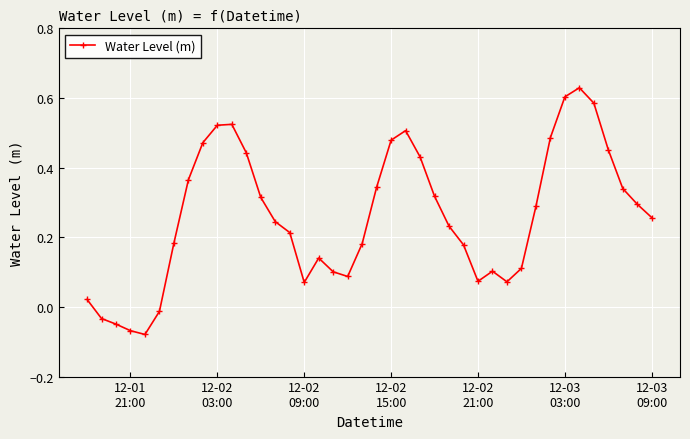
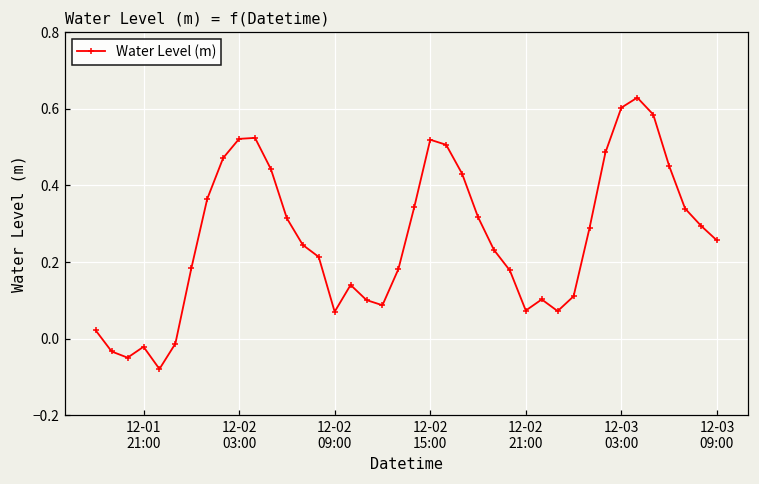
  {
-   "12-01 21:00": -0.07,
+   "12-01 21:00": -0.02,
    "12-02 03:00": 0.52,
    "12-02 09:00": 0.07,
-   "12-02 15:00": 0.48,
+   "12-02 15:00": 0.52,
    "12-02 21:00": 0.07,
    "12-03 03:00": 0.60,
    "12-03 09:00": 0.26
  }
